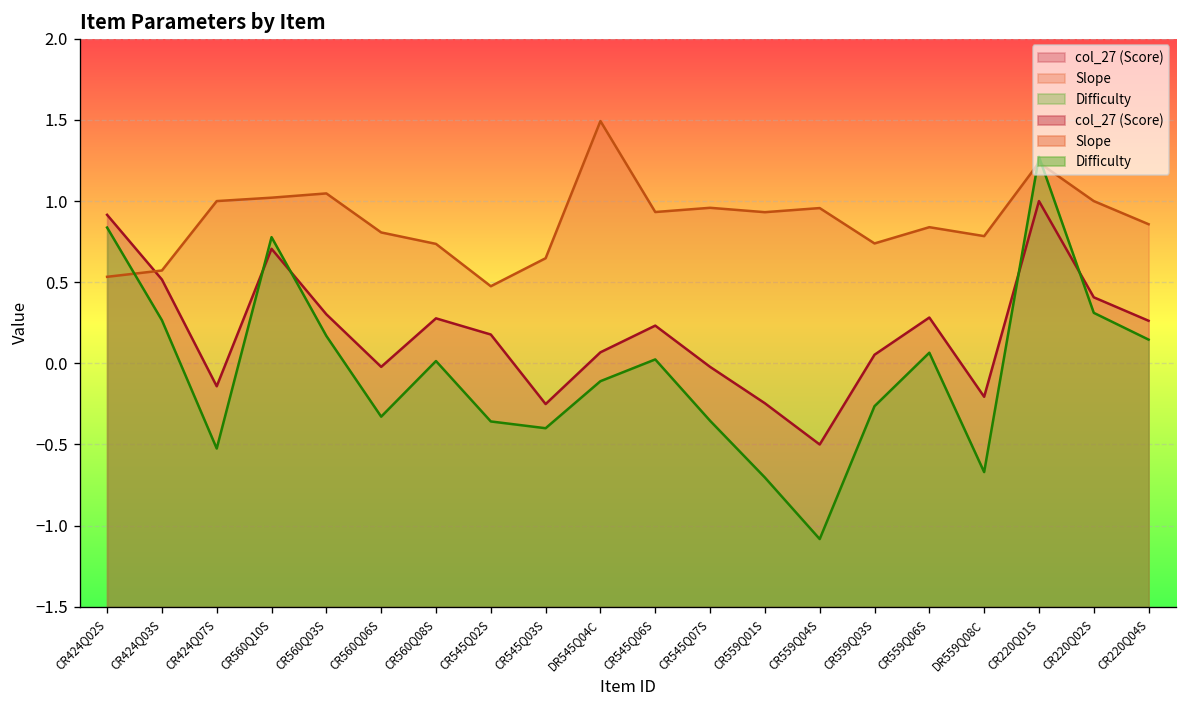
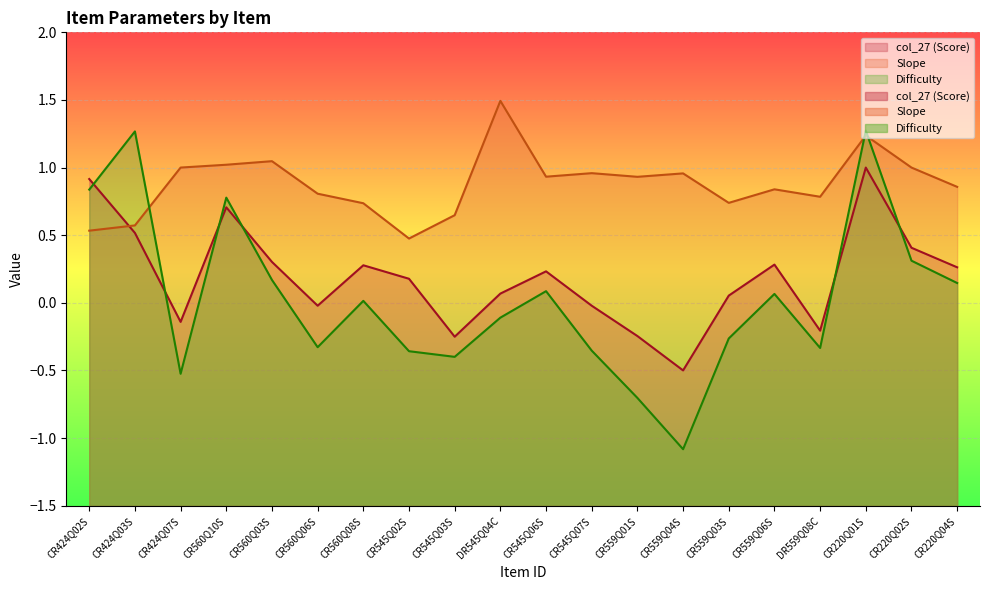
  {
    "Difficulty": {
      "CR424Q02S": 0.84,
-     "CR424Q03S": 0.27,
+     "CR424Q03S": 1.27,
      "CR424Q07S": -0.52,
      "CR560Q10S": 0.78,
      "CR560Q03S": 0.17,
      "CR560Q06S": -0.33,
      "CR560Q08S": 0.01,
      "CR545Q02S": -0.36,
      "CR545Q03S": -0.40,
      "DR545Q04C": -0.11,
-     "CR545Q06S": 0.02,
+     "CR545Q06S": 0.09,
      "CR545Q07S": -0.35,
      "CR559Q01S": -0.70,
      "CR559Q04S": -1.08,
      "CR559Q03S": -0.26,
      "CR559Q06S": 0.07,
-     "DR559Q08C": -0.67,
+     "DR559Q08C": -0.33,
      "CR220Q02S": 0.31,
      "CR220Q04S": 0.15
    }
  }
